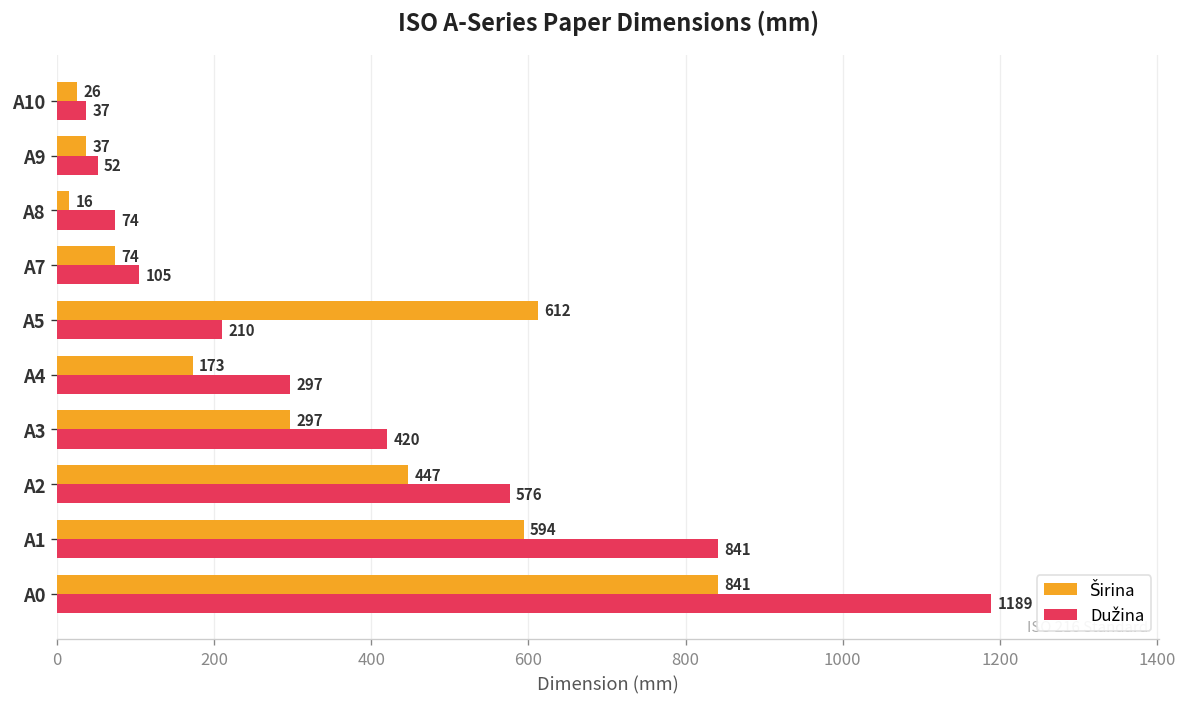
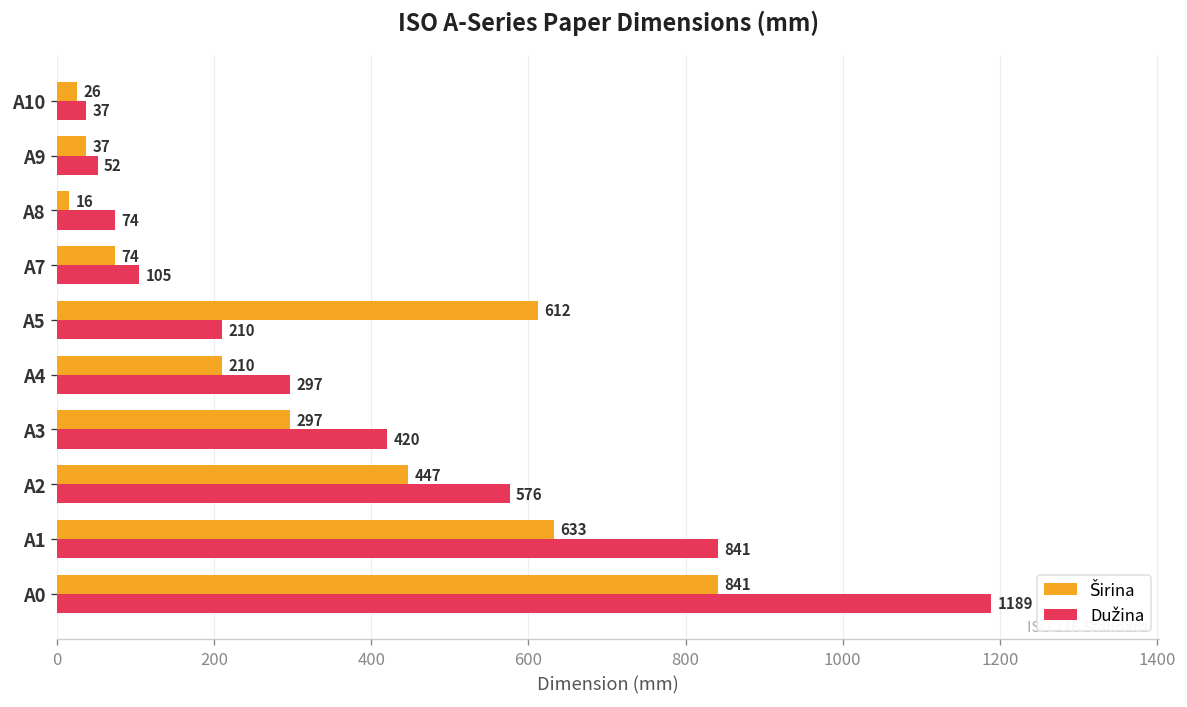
  {
    "Širina": {
      "A10": 26,
      "A9": 37,
      "A8": 16,
      "A7": 74,
      "A5": 612,
-     "A4": 173,
+     "A4": 210,
      "A3": 297,
      "A2": 447,
-     "A1": 594,
+     "A1": 633,
      "A0": 841
    },
    "Dužina": {
      "A10": 37,
      "A9": 52,
      "A8": 74,
      "A7": 105,
      "A5": 210,
      "A4": 297,
      "A3": 420,
      "A2": 576,
      "A1": 841,
      "A0": 1189
    }
  }
